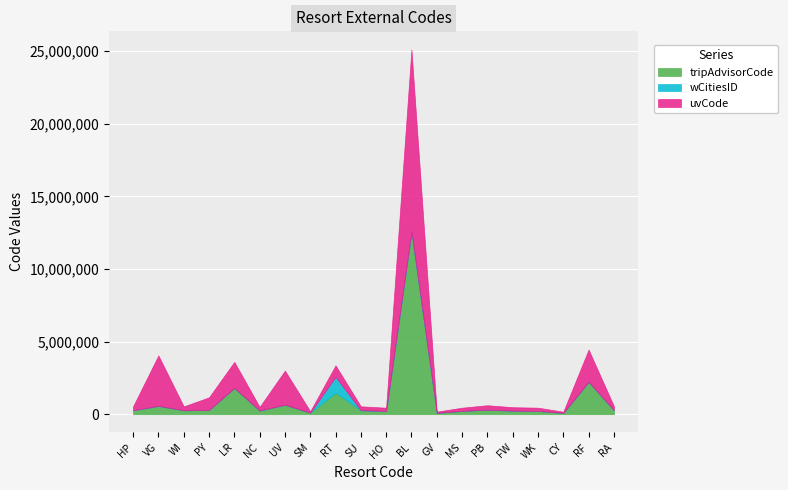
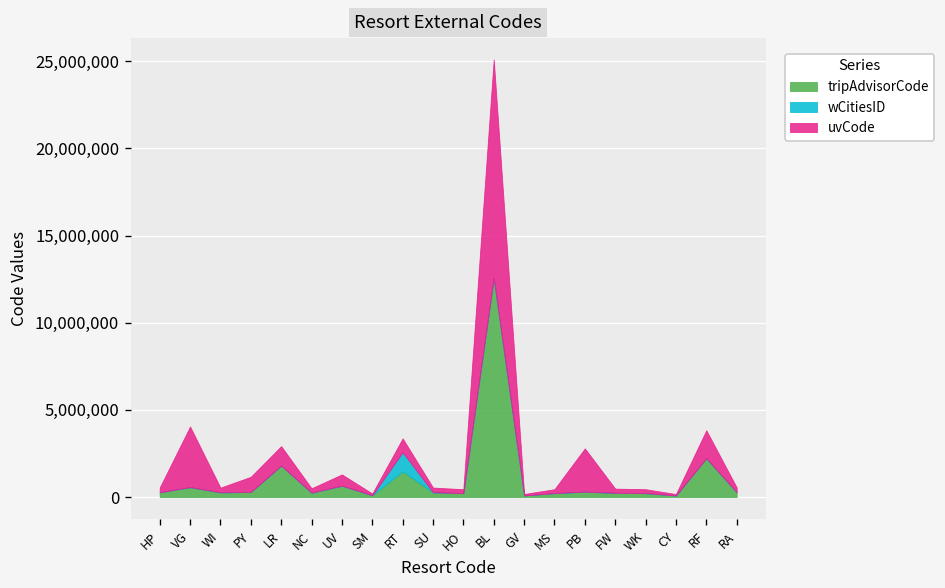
  {
    "tripAdvisorCode": {
      "RT": "1,500,000"
    },
    "wCitiesID": {
      "RT": "1,100,000"
    },
    "uvCode": {
      "HP": "300,000",
      "VG": "3,500,000",
      "WI": "300,000",
      "PY": "900,000",
-     "LR": "1,800,000",
+     "LR": "1,100,000",
      "NC": "300,000",
-     "UV": "2,400,000",
+     "UV": "600,000",
      "RT": "800,000",
      "SU": "300,000",
      "HO": "200,000",
      "BL": "12,600,000",
      "MS": "200,000",
-     "PB": "300,000",
+     "PB": "2,500,000",
      "FW": "200,000",
      "WK": "200,000",
-     "RF": "2,200,000",
+     "RF": "1,600,000",
      "RA": "300,000"
    }
  }
